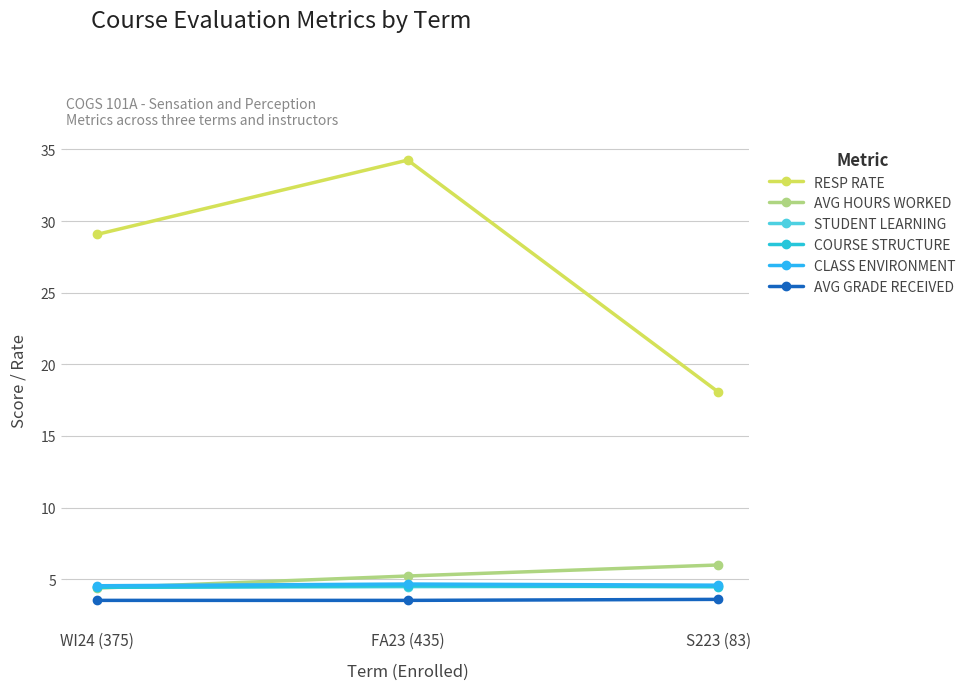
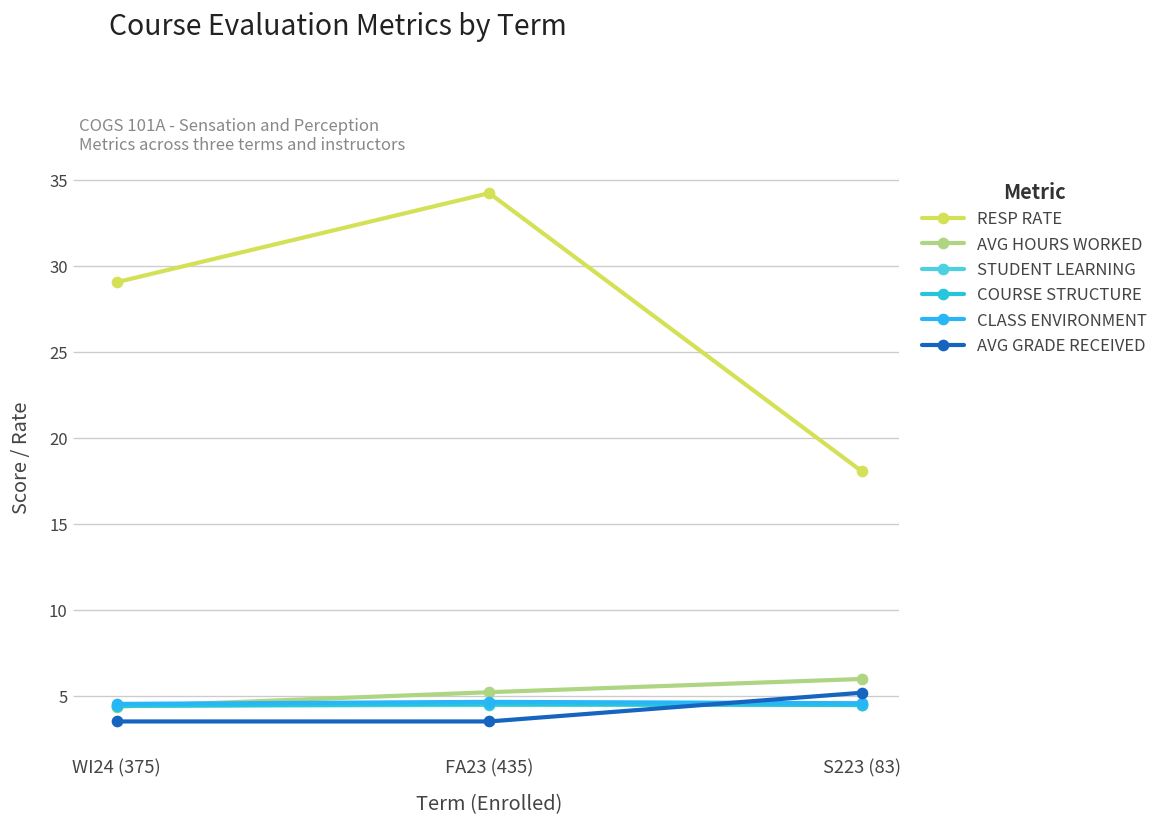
  {
    "AVG GRADE RECEIVED": {
      "WI24 (375)": 3.5,
      "FA23 (435)": 3.5,
-     "S223 (83)": 3.6
+     "S223 (83)": 5.2
    }
  }
